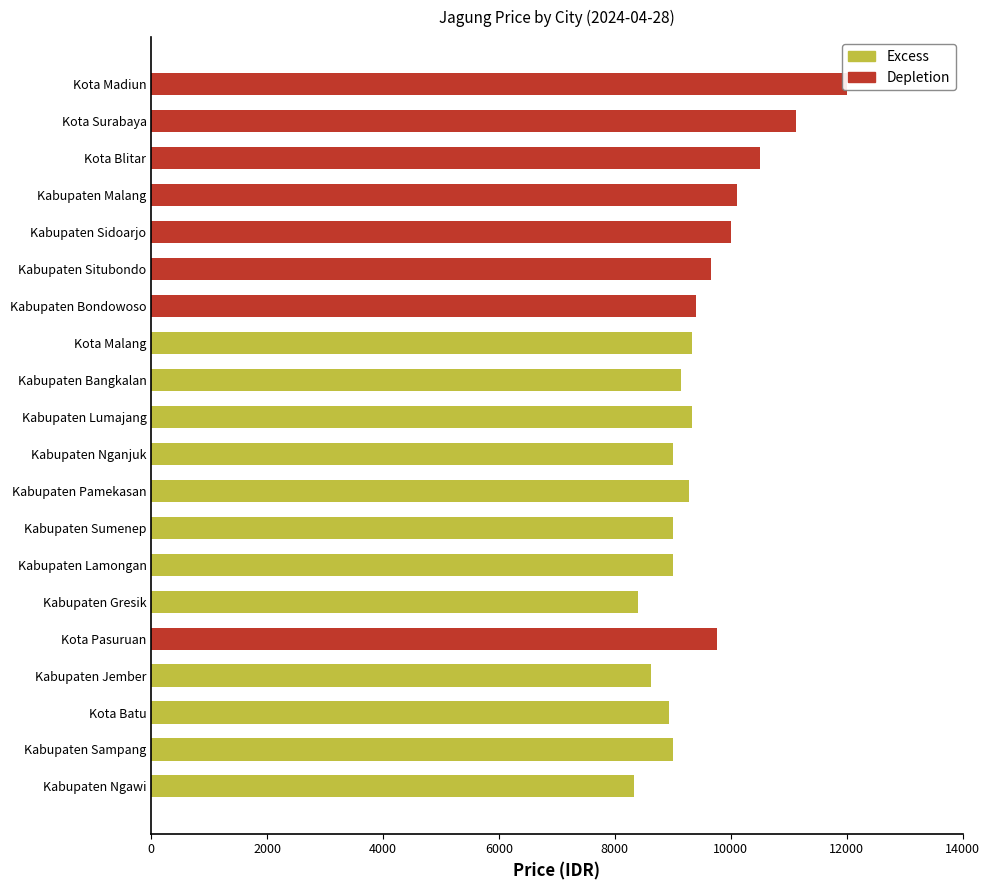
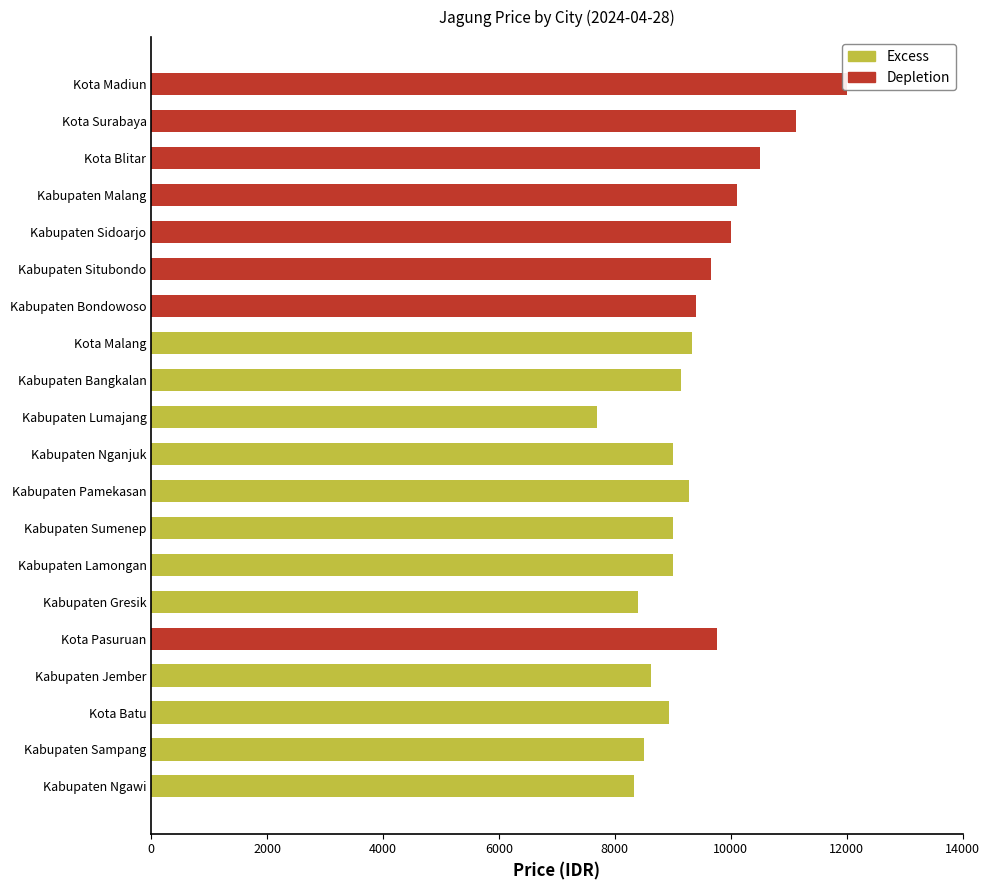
  {
    "Kota Surabaya": 11100,
    "Kota Blitar": 10500,
    "Kabupaten Malang": 10100,
    "Kabupaten Sidoarjo": 10000,
    "Kabupaten Situbondo": 9700,
    "Kabupaten Bondowoso": 9400,
    "Kota Malang": 9300,
    "Kabupaten Bangkalan": 9100,
-   "Kabupaten Lumajang": 9300,
+   "Kabupaten Lumajang": 7700,
    "Kabupaten Nganjuk": 9000,
    "Kabupaten Pamekasan": 9300,
    "Kabupaten Sumenep": 9000,
    "Kabupaten Lamongan": 9000,
    "Kabupaten Gresik": 8400,
    "Kota Pasuruan": 9800,
    "Kabupaten Jember": 8600,
    "Kota Batu": 8900,
-   "Kabupaten Sampang": 9000,
+   "Kabupaten Sampang": 8500,
    "Kabupaten Ngawi": 8300
  }
